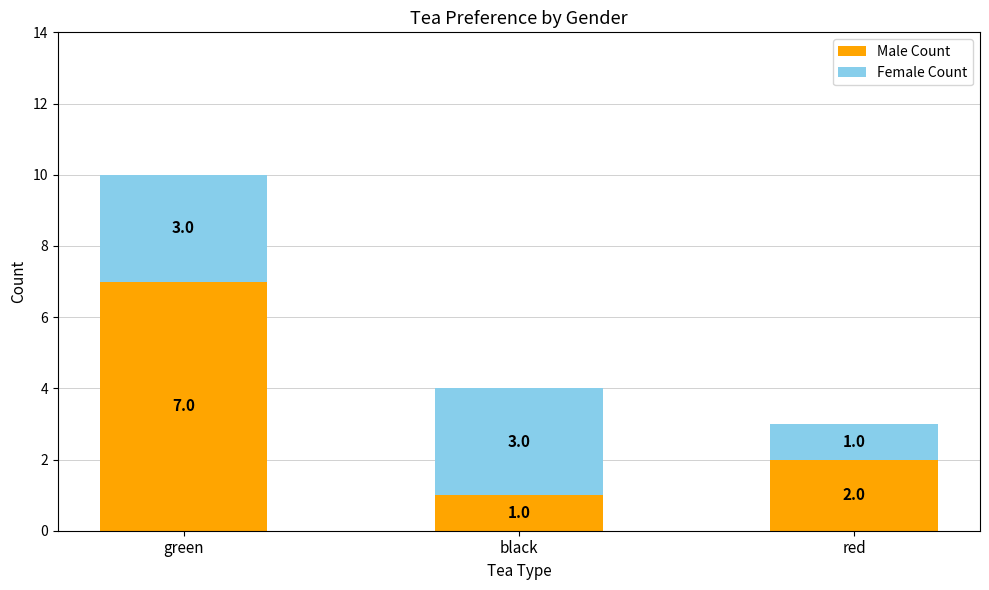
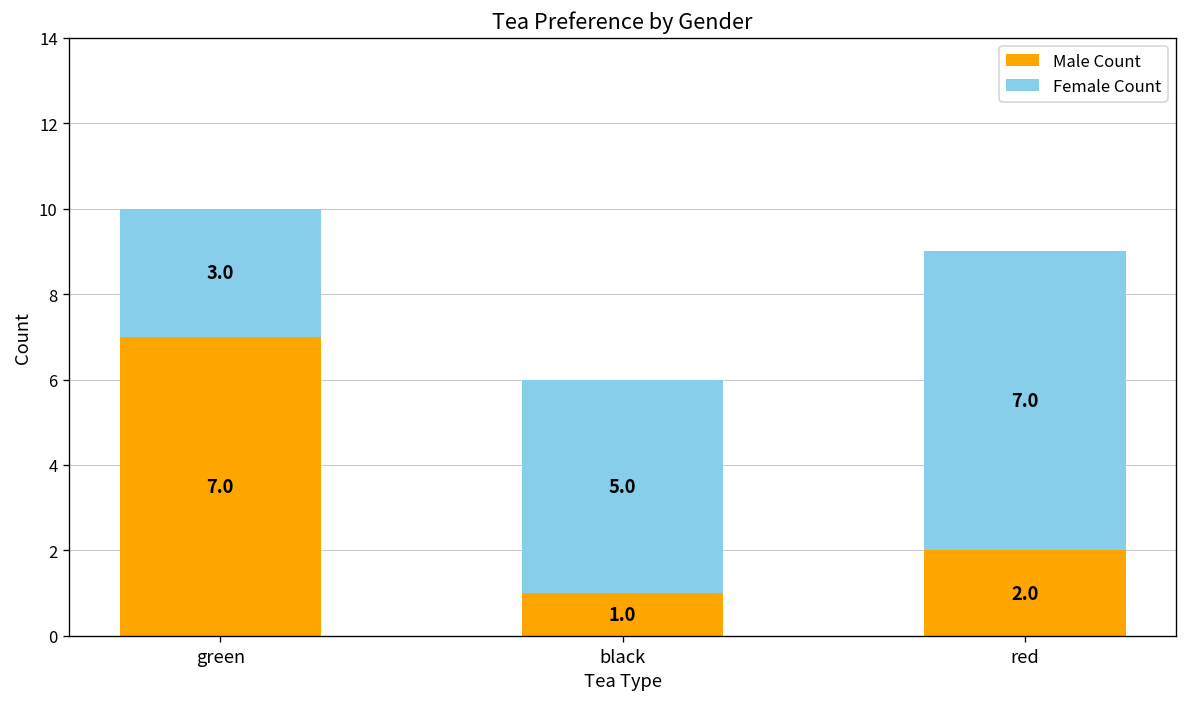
  {
    "Male Count": {
      "green": 7.0,
      "black": 1.0,
      "red": 2.0
    },
    "Female Count": {
      "green": 3.0,
-     "black": 3.0,
-     "red": 1.0
+     "black": 5.0,
+     "red": 7.0
    }
  }
